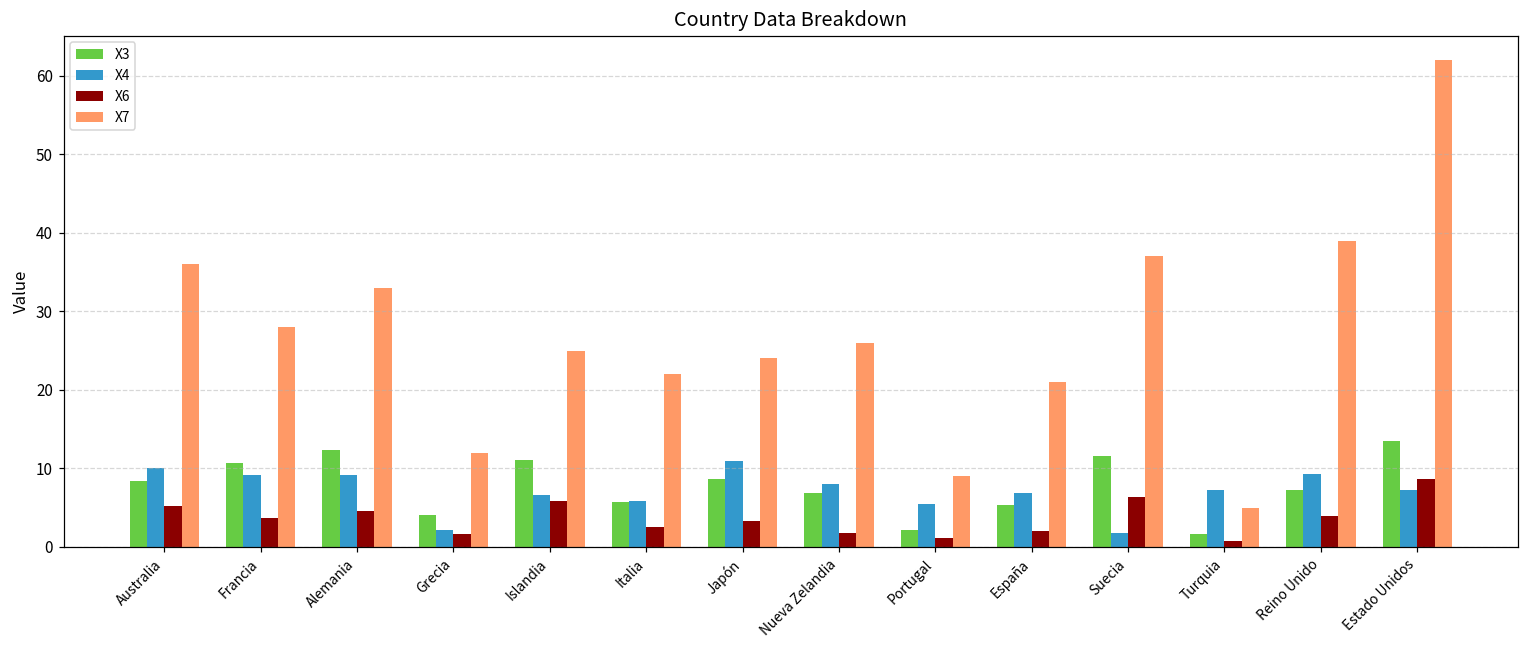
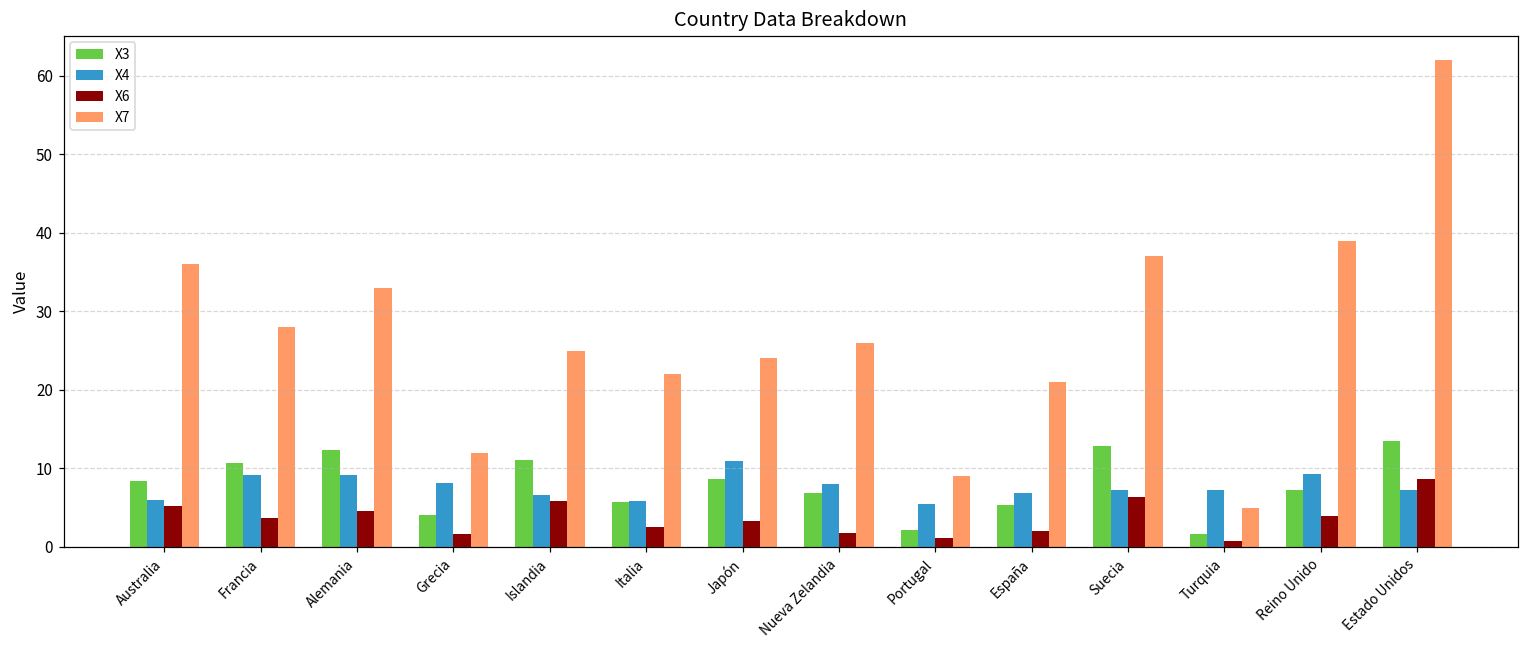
  {
    "X3": {
      "Australia": 8,
      "Francia": 11,
      "Alemania": 12,
      "Grecia": 4,
      "Islandia": 11,
      "Italia": 6,
      "Japón": 9,
      "Nueva Zelandia": 7,
      "Portugal": 2,
      "España": 5,
-     "Suecia": 12,
+     "Suecia": 13,
      "Turquia": 2,
      "Reino Unido": 7,
      "Estado Unidos": 14
    },
    "X4": {
-     "Australia": 10,
+     "Australia": 6,
      "Francia": 9,
      "Alemania": 9,
-     "Grecia": 2,
+     "Grecia": 8,
      "Islandia": 7,
      "Italia": 6,
      "Japón": 11,
      "Nueva Zelandia": 8,
      "Portugal": 6,
      "España": 7,
-     "Suecia": 2,
+     "Suecia": 7,
      "Turquia": 7,
      "Reino Unido": 9,
      "Estado Unidos": 7
    },
    "X6": {
      "Australia": 5,
      "Francia": 4,
      "Alemania": 5,
      "Grecia": 2,
      "Islandia": 6,
      "Italia": 3,
      "Japón": 3,
      "Nueva Zelandia": 2,
      "Portugal": 1,
      "España": 2,
      "Suecia": 6,
      "Turquia": 1,
      "Reino Unido": 4,
      "Estado Unidos": 9
    },
    "X7": {
      "Australia": 36,
      "Francia": 28,
      "Alemania": 33,
      "Grecia": 12,
      "Islandia": 25,
      "Italia": 22,
      "Japón": 24,
      "Nueva Zelandia": 26,
      "Portugal": 9,
      "España": 21,
      "Suecia": 37,
      "Turquia": 5,
      "Reino Unido": 39,
      "Estado Unidos": 62
    }
  }
